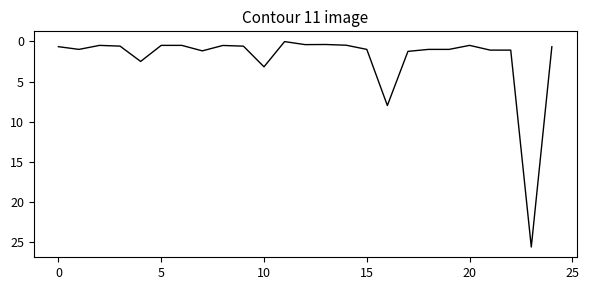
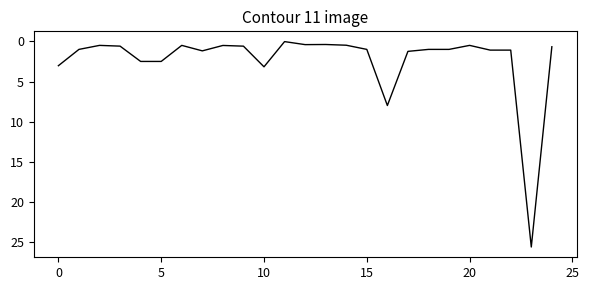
  {
-   "0": 1,
-   "5": 1,
+   "0": 3,
+   "5": 3,
    "10": 3,
    "15": 1,
    "20": 1
  }
